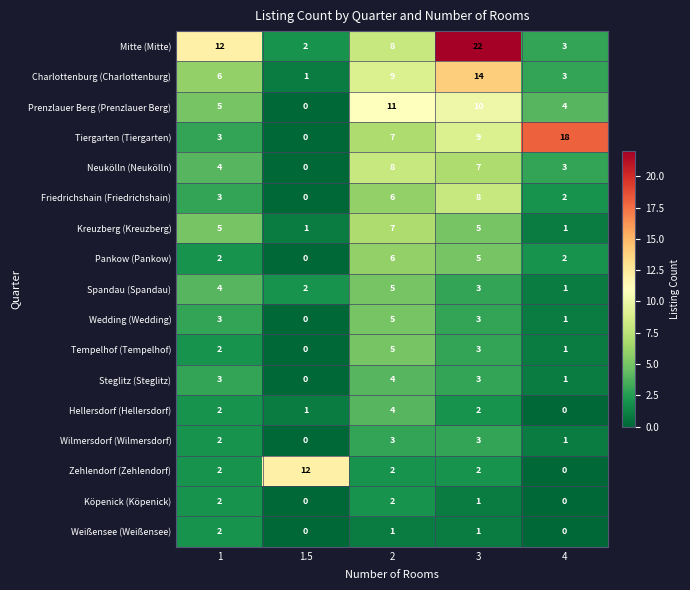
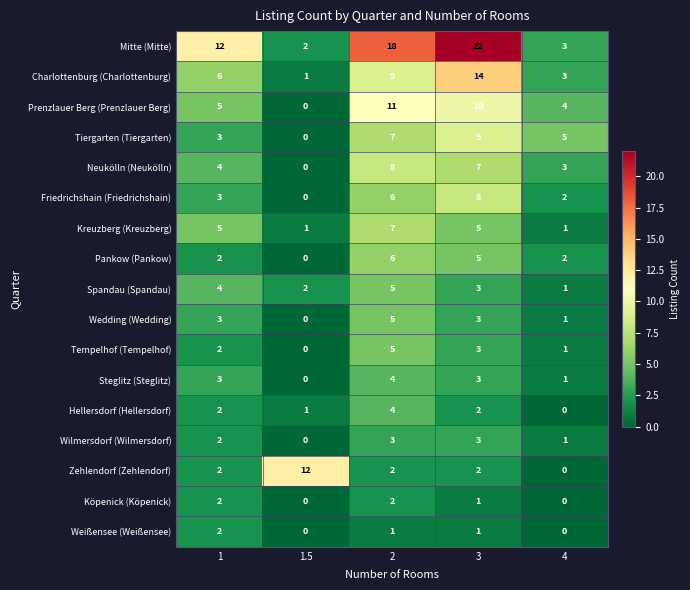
  {
    "Mitte (Mitte)": {
      "1": 12,
      "1.5": 2,
-     "2": 8,
+     "2": 18,
      "3": 22,
      "4": 3
    },
    "Charlottenburg (Charlottenburg)": {
      "1": 6,
      "1.5": 1,
      "2": 9,
      "3": 14,
      "4": 3
    },
    "Prenzlauer Berg (Prenzlauer Berg)": {
      "1": 5,
      "1.5": 0,
      "2": 11,
      "3": 10,
      "4": 4
    },
    "Tiergarten (Tiergarten)": {
      "1": 3,
      "1.5": 0,
      "2": 7,
      "3": 9,
-     "4": 18
+     "4": 5
    },
    "Neukölln (Neukölln)": {
      "1": 4,
      "1.5": 0,
      "2": 8,
      "3": 7,
      "4": 3
    },
    "Friedrichshain (Friedrichshain)": {
      "1": 3,
      "1.5": 0,
      "2": 6,
      "3": 8,
      "4": 2
    },
    "Kreuzberg (Kreuzberg)": {
      "1": 5,
      "1.5": 1,
      "2": 7,
      "3": 5,
      "4": 1
    },
    "Pankow (Pankow)": {
      "1": 2,
      "1.5": 0,
      "2": 6,
      "3": 5,
      "4": 2
    },
    "Spandau (Spandau)": {
      "1": 4,
      "1.5": 2,
      "2": 5,
      "3": 3,
      "4": 1
    },
    "Wedding (Wedding)": {
      "1": 3,
      "1.5": 0,
      "2": 5,
      "3": 3,
      "4": 1
    },
    "Tempelhof (Tempelhof)": {
      "1": 2,
      "1.5": 0,
      "2": 5,
      "3": 3,
      "4": 1
    },
    "Steglitz (Steglitz)": {
      "1": 3,
      "1.5": 0,
      "2": 4,
      "3": 3,
      "4": 1
    },
    "Hellersdorf (Hellersdorf)": {
      "1": 2,
      "1.5": 1,
      "2": 4,
      "3": 2,
      "4": 0
    },
    "Wilmersdorf (Wilmersdorf)": {
      "1": 2,
      "1.5": 0,
      "2": 3,
      "3": 3,
      "4": 1
    },
    "Zehlendorf (Zehlendorf)": {
      "1": 2,
      "1.5": 12,
      "2": 2,
      "3": 2,
      "4": 0
    },
    "Köpenick (Köpenick)": {
      "1": 2,
      "1.5": 0,
      "2": 2,
      "3": 1,
      "4": 0
    },
    "Weißensee (Weißensee)": {
      "1": 2,
      "1.5": 0,
      "2": 1,
      "3": 1,
      "4": 0
    }
  }
